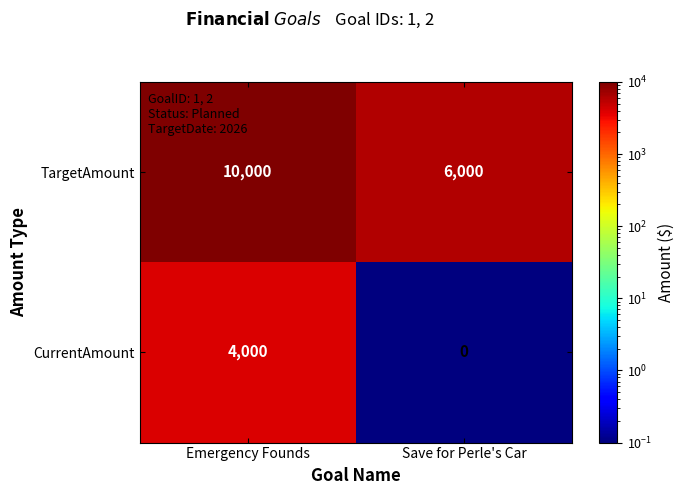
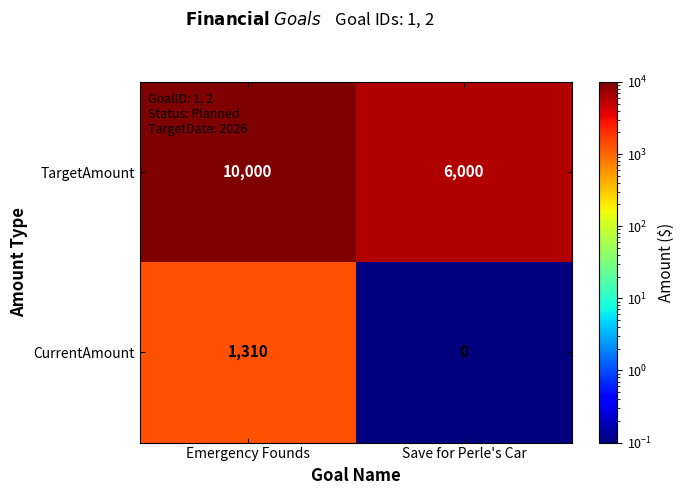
  {
    "TargetAmount": {
      "Emergency Founds": "10,000",
      "Save for Perle's Car": "6,000"
    },
    "CurrentAmount": {
-     "Emergency Founds": "4,000",
+     "Emergency Founds": "1,310",
      "Save for Perle's Car": "0"
    }
  }
